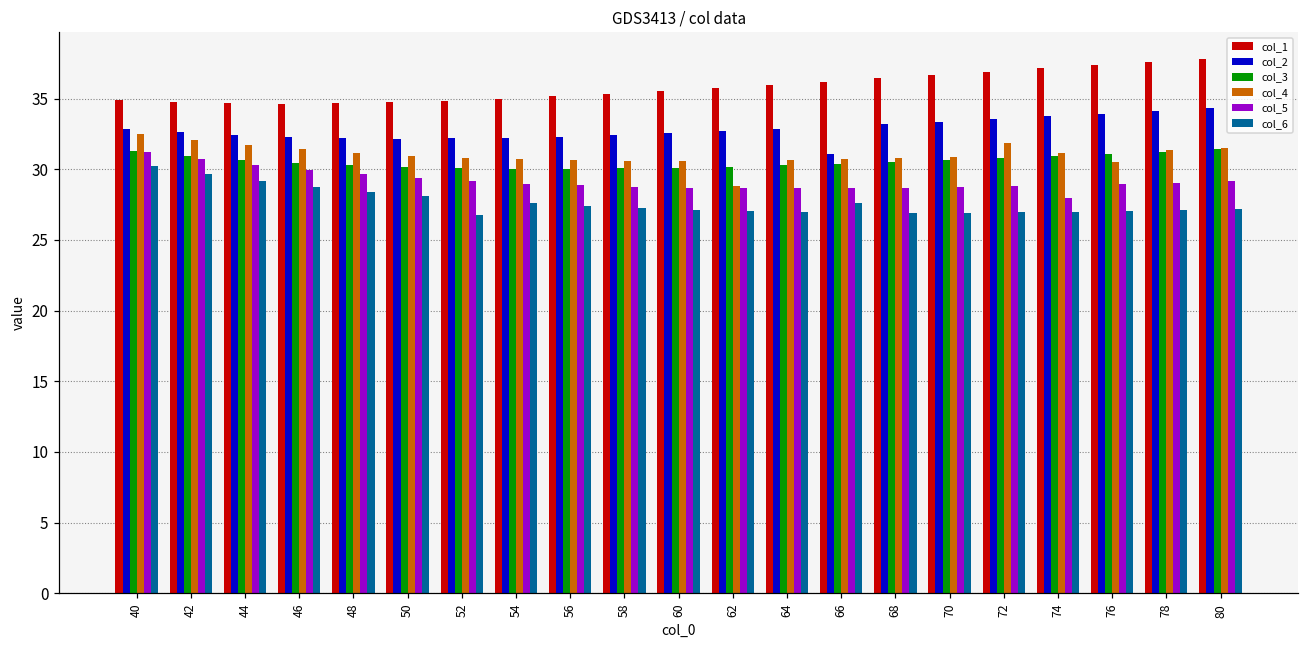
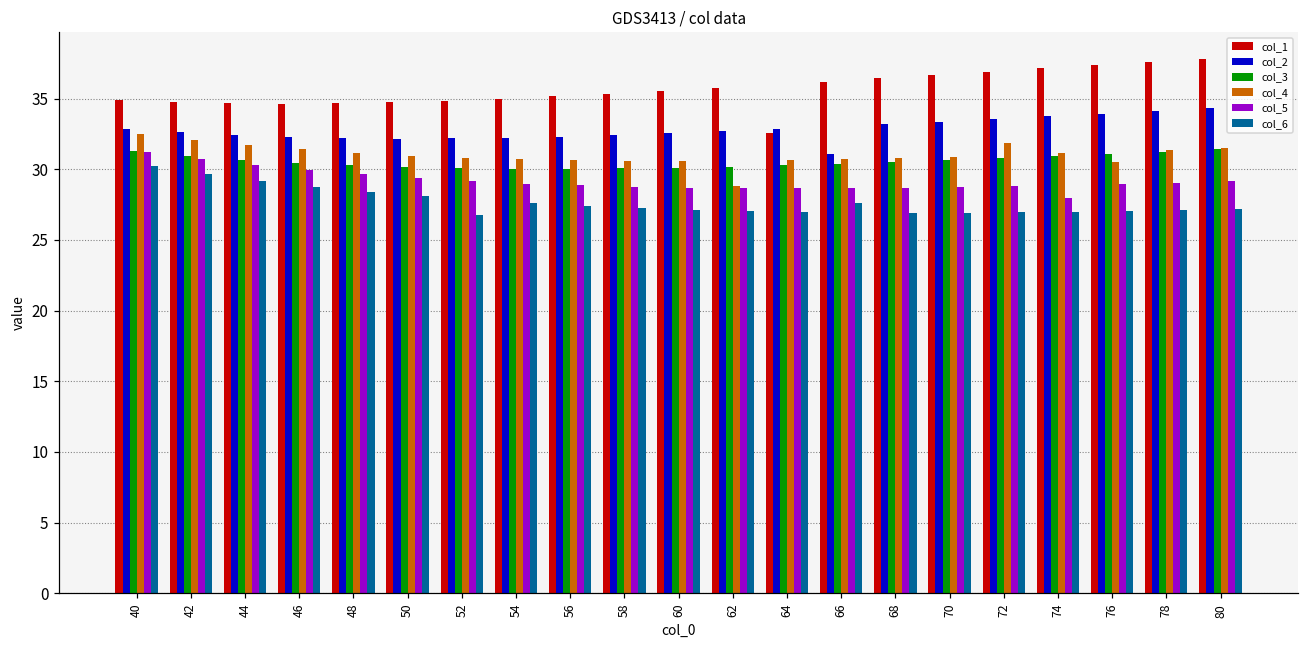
  {
    "col_1": {
      "40": 34.9,
      "42": 34.7,
      "44": 34.7,
      "46": 34.6,
      "48": 34.7,
      "50": 34.7,
      "52": 34.9,
      "54": 35.0,
      "56": 35.2,
      "58": 35.3,
      "60": 35.6,
      "62": 35.8,
-     "64": 36.0,
+     "64": 32.6,
      "66": 36.2,
      "68": 36.4,
      "70": 36.7,
      "72": 36.9,
      "74": 37.1,
      "76": 37.4,
      "78": 37.6,
      "80": 37.8
    },
    "col_2": {
      "40": 32.9,
      "42": 32.6,
      "44": 32.4,
      "46": 32.3,
      "48": 32.2,
      "50": 32.2,
      "52": 32.2,
      "54": 32.2,
      "56": 32.3,
      "58": 32.4,
      "60": 32.5,
      "62": 32.7,
      "64": 32.8,
      "66": 31.1,
      "68": 33.2,
      "70": 33.4,
      "72": 33.6,
      "74": 33.7,
      "76": 33.9,
      "78": 34.1,
      "80": 34.3
    },
    "col_3": {
      "40": 31.3,
      "42": 31.0,
      "44": 30.7,
      "46": 30.5,
      "48": 30.3,
      "50": 30.2,
      "52": 30.1,
      "54": 30.1,
      "56": 30.0,
      "58": 30.1,
      "60": 30.1,
      "62": 30.2,
      "64": 30.3,
      "66": 30.4,
      "68": 30.5,
      "70": 30.7,
      "72": 30.8,
      "74": 30.9,
      "76": 31.1,
      "78": 31.3,
      "80": 31.4
    },
    "col_4": {
      "40": 32.5,
      "42": 32.1,
      "44": 31.7,
      "46": 31.4,
      "48": 31.2,
      "50": 31.0,
      "52": 30.8,
      "54": 30.7,
      "56": 30.6,
      "58": 30.6,
      "60": 30.6,
      "62": 28.8,
      "64": 30.7,
      "66": 30.7,
      "68": 30.8,
      "70": 30.9,
      "72": 31.8,
      "74": 31.1,
      "76": 30.5,
      "78": 31.4,
      "80": 31.5
    },
    "col_5": {
      "40": 31.3,
      "42": 30.8,
      "44": 30.3,
      "46": 29.9,
      "48": 29.6,
      "50": 29.4,
      "52": 29.2,
      "54": 29.0,
      "56": 28.9,
      "58": 28.8,
      "60": 28.7,
      "62": 28.7,
      "64": 28.6,
      "66": 28.7,
      "68": 28.7,
      "70": 28.7,
      "72": 28.8,
      "74": 27.9,
      "76": 29.0,
      "78": 29.0,
      "80": 29.1
    },
    "col_6": {
      "40": 30.2,
      "42": 29.6,
      "44": 29.2,
      "46": 28.7,
      "48": 28.4,
      "50": 28.1,
      "52": 26.8,
      "54": 27.6,
      "56": 27.4,
      "58": 27.3,
      "60": 27.1,
      "62": 27.1,
      "64": 27.0,
      "66": 27.6,
      "68": 26.9,
      "70": 26.9,
      "72": 27.0,
      "74": 27.0,
      "76": 27.0,
      "78": 27.1,
      "80": 27.2
    }
  }
